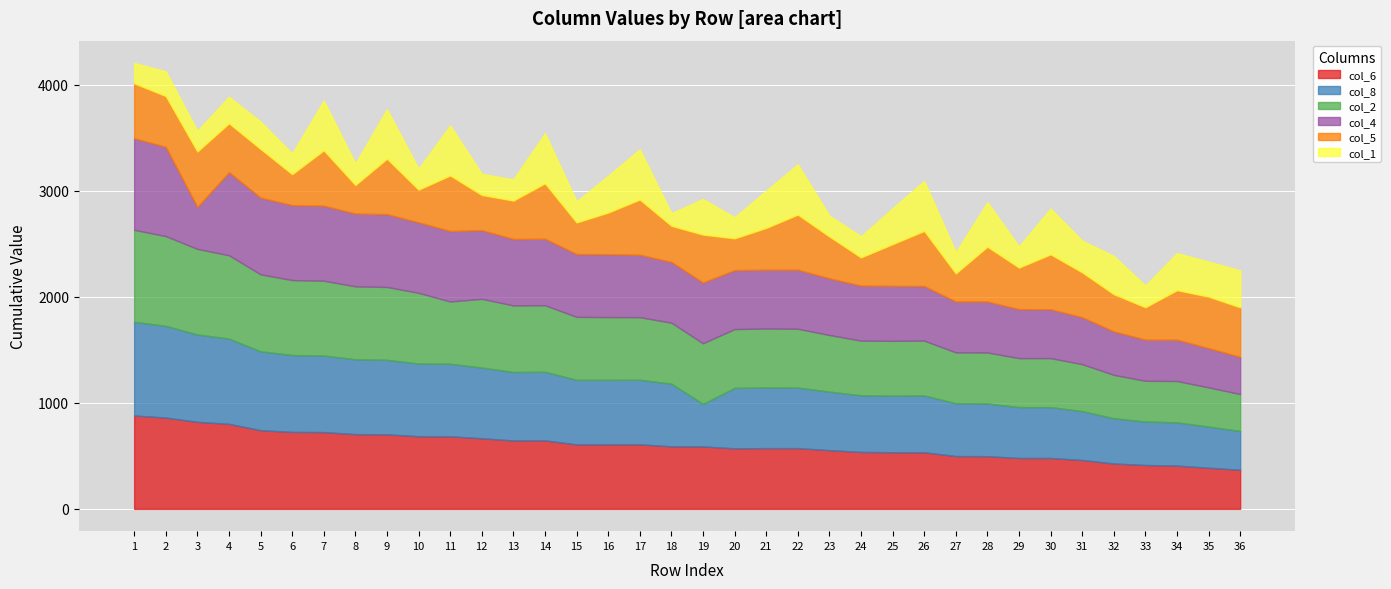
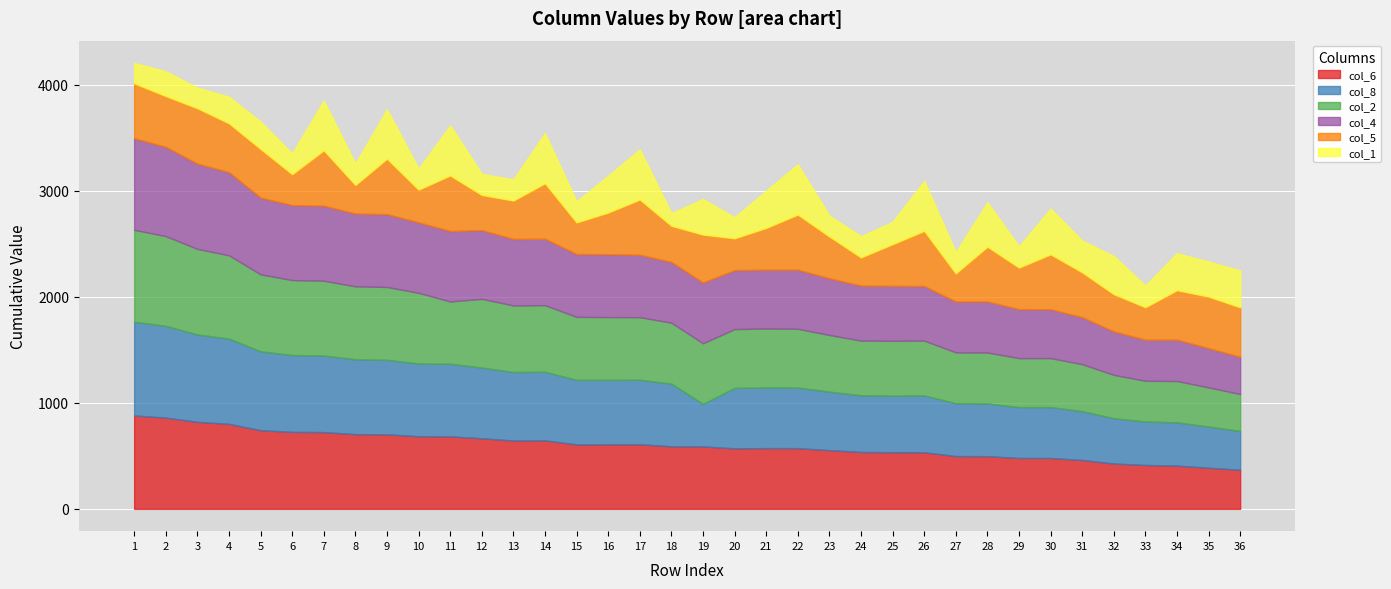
  {
    "col_4": {
      "1": 860,
      "2": 840,
-     "3": 400,
+     "3": 800,
      "4": 780,
      "5": 720,
      "6": 710,
      "7": 710,
      "8": 690,
      "9": 690,
      "10": 670,
      "11": 670,
      "12": 650,
      "13": 630,
      "14": 630,
      "15": 590,
      "16": 590,
      "17": 590,
      "18": 570,
      "19": 570,
      "20": 560,
      "21": 560,
      "22": 560,
      "23": 540,
      "24": 520,
      "25": 520,
      "26": 520,
      "27": 480,
      "28": 480,
      "29": 460,
      "30": 460,
      "31": 440,
      "32": 410,
      "33": 390,
      "34": 390,
      "35": 370,
      "36": 350
    },
    "col_1": {
      "1": 190,
      "2": 230,
      "3": 190,
      "4": 250,
      "5": 260,
      "6": 200,
      "7": 470,
      "8": 200,
      "9": 470,
      "10": 200,
      "11": 470,
      "12": 200,
      "13": 200,
      "14": 470,
      "15": 200,
      "16": 350,
      "17": 470,
      "18": 120,
      "19": 340,
      "20": 200,
      "21": 350,
      "22": 470,
      "23": 200,
      "24": 200,
-     "25": 340,
+     "25": 210,
      "26": 470,
      "27": 200,
      "28": 420,
      "29": 200,
      "30": 430,
      "31": 300,
      "32": 360,
      "33": 200,
      "34": 350,
      "35": 330,
      "36": 350
    }
  }
